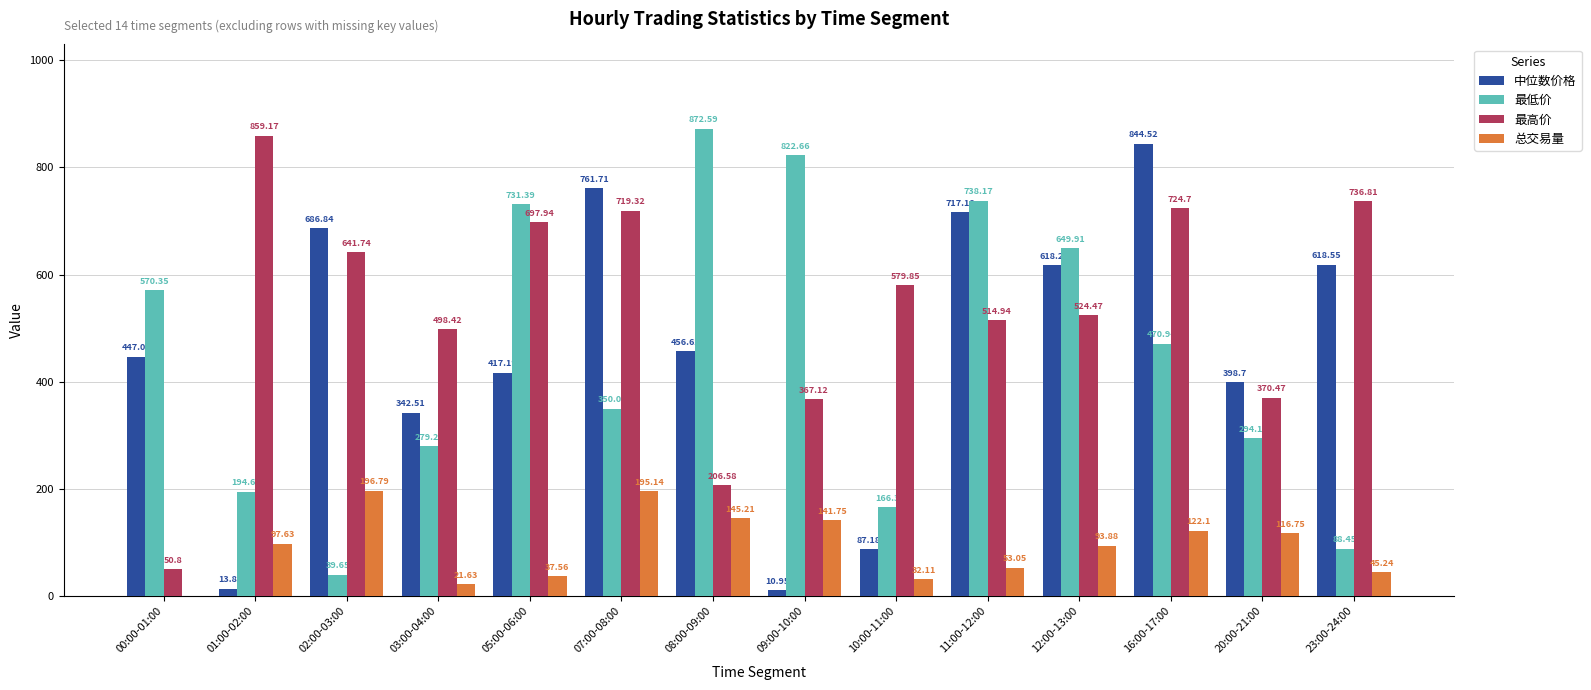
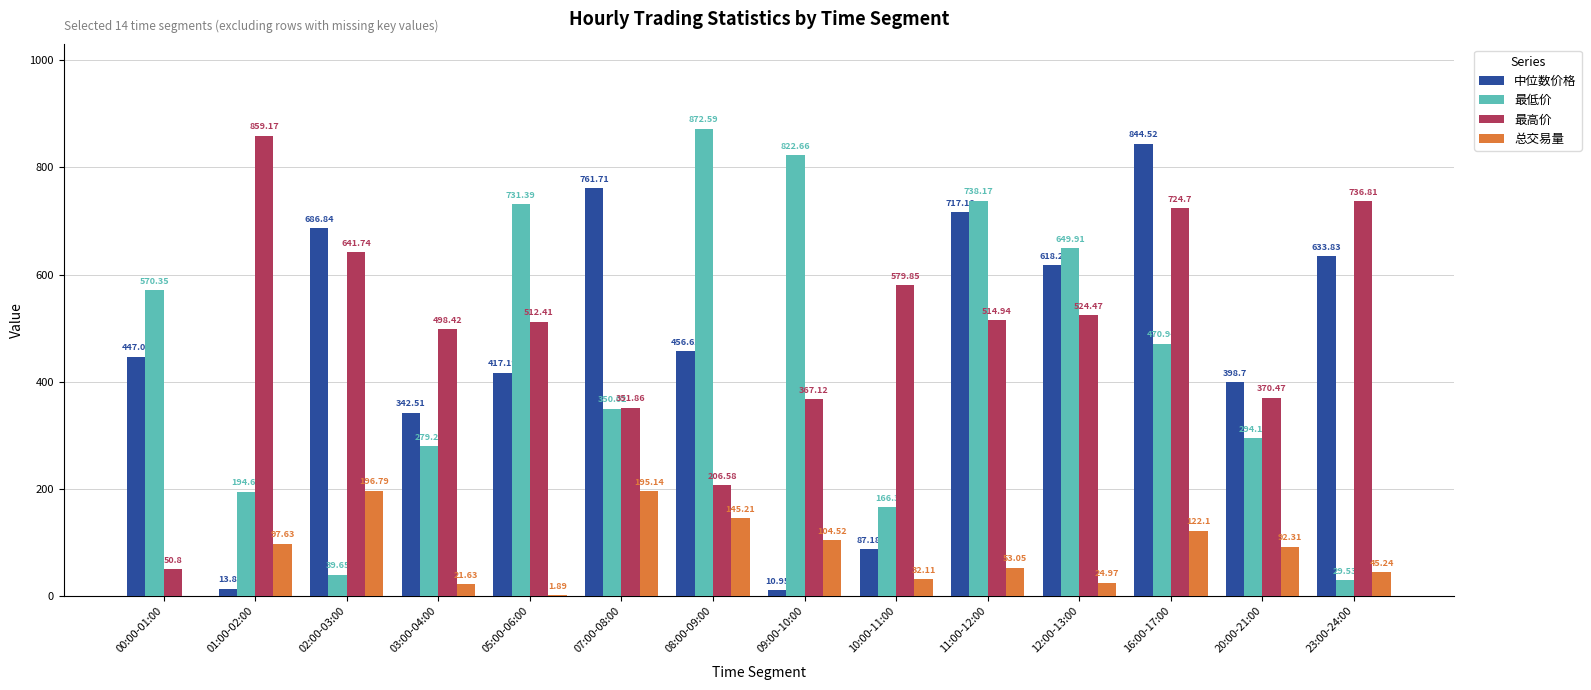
  {
    "中位数价格": {
      "00:00-01:00": 447.02,
      "01:00-02:00": 13.8,
      "02:00-03:00": 686.84,
      "03:00-04:00": 342.51,
      "05:00-06:00": 417.19,
      "07:00-08:00": 761.71,
      "08:00-09:00": 456.62,
      "09:00-10:00": 10.95,
      "10:00-11:00": 87.18,
      "11:00-12:00": 717.18,
      "12:00-13:00": 618.2,
      "16:00-17:00": 844.52,
      "20:00-21:00": 398.7,
-     "23:00-24:00": 618.55
+     "23:00-24:00": 633.83
    },
    "最低价": {
      "00:00-01:00": 570.35,
      "01:00-02:00": 194.65,
      "02:00-03:00": 39.65,
      "03:00-04:00": 279.26,
      "05:00-06:00": 731.39,
      "08:00-09:00": 872.59,
      "09:00-10:00": 822.66,
      "10:00-11:00": 166.3,
      "11:00-12:00": 738.17,
      "12:00-13:00": 649.91,
      "16:00-17:00": 470.94,
      "20:00-21:00": 294.16,
-     "23:00-24:00": 88.45
+     "23:00-24:00": 29.53
    },
    "最高价": {
      "00:00-01:00": 50.8,
      "01:00-02:00": 859.17,
      "02:00-03:00": 641.74,
      "03:00-04:00": 498.42,
-     "05:00-06:00": 697.94,
-     "07:00-08:00": 719.32,
+     "05:00-06:00": 512.41,
+     "07:00-08:00": 351.86,
      "08:00-09:00": 206.58,
      "09:00-10:00": 367.12,
      "10:00-11:00": 579.85,
      "11:00-12:00": 514.94,
      "12:00-13:00": 524.47,
      "16:00-17:00": 724.7,
      "20:00-21:00": 370.47,
      "23:00-24:00": 736.81
    },
    "总交易量": {
      "01:00-02:00": 97.63,
      "02:00-03:00": 196.79,
      "03:00-04:00": 21.63,
-     "05:00-06:00": 37.56,
+     "05:00-06:00": 1.89,
      "07:00-08:00": 195.14,
      "08:00-09:00": 145.21,
-     "09:00-10:00": 141.75,
+     "09:00-10:00": 104.52,
      "10:00-11:00": 32.11,
      "11:00-12:00": 53.05,
-     "12:00-13:00": 93.88,
+     "12:00-13:00": 24.97,
      "16:00-17:00": 122.1,
-     "20:00-21:00": 116.75,
+     "20:00-21:00": 92.31,
      "23:00-24:00": 45.24
    }
  }
